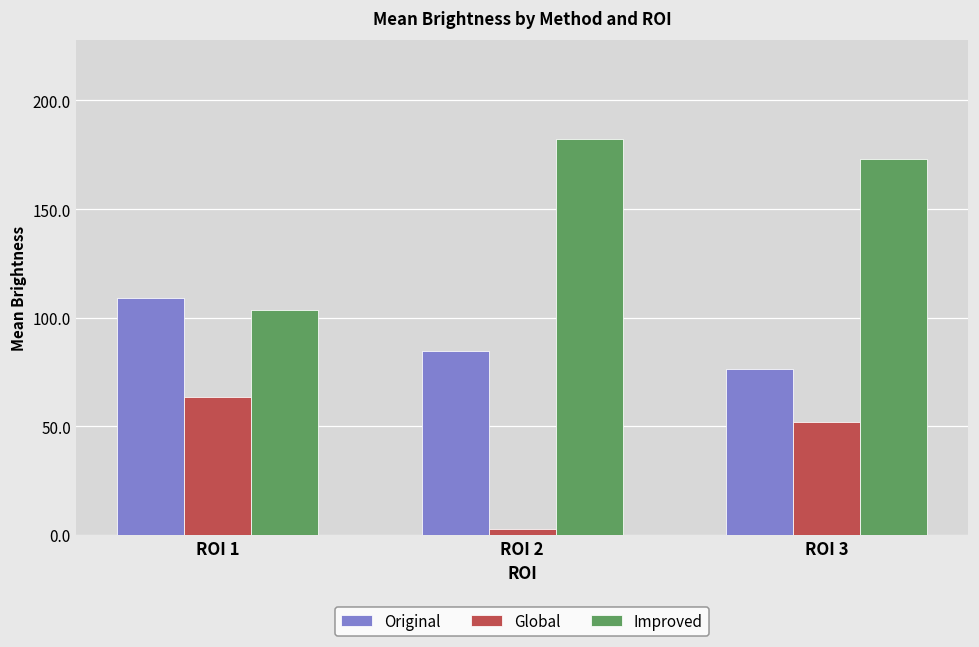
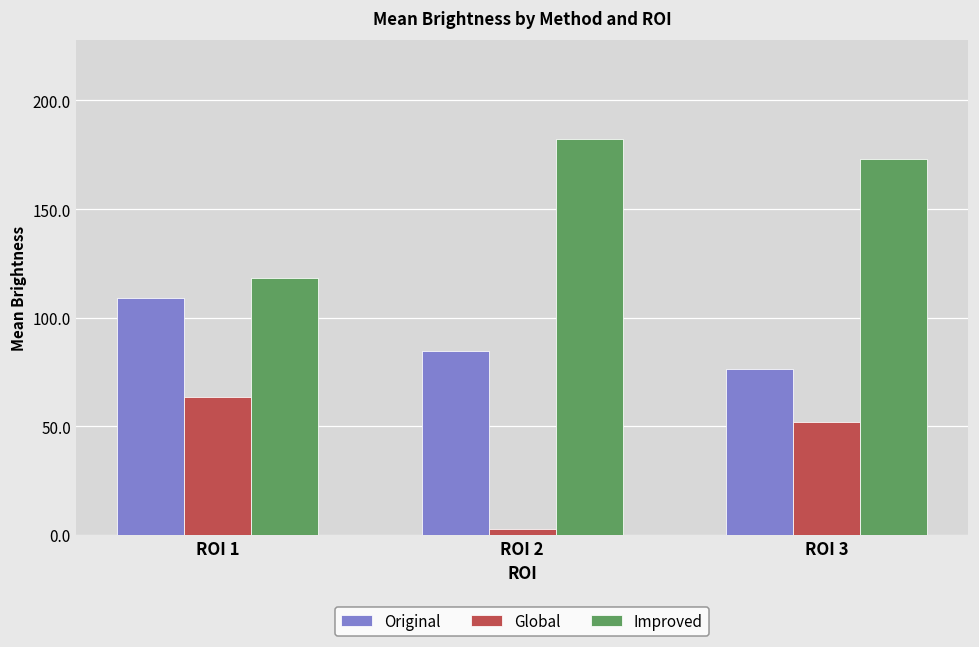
  {
    "Original": {
      "ROI 1": 109,
      "ROI 2": 85,
      "ROI 3": 76
    },
    "Global": {
      "ROI 1": 63,
      "ROI 2": 3,
      "ROI 3": 52
    },
    "Improved": {
-     "ROI 1": 103,
+     "ROI 1": 118,
      "ROI 2": 182,
      "ROI 3": 173
    }
  }
